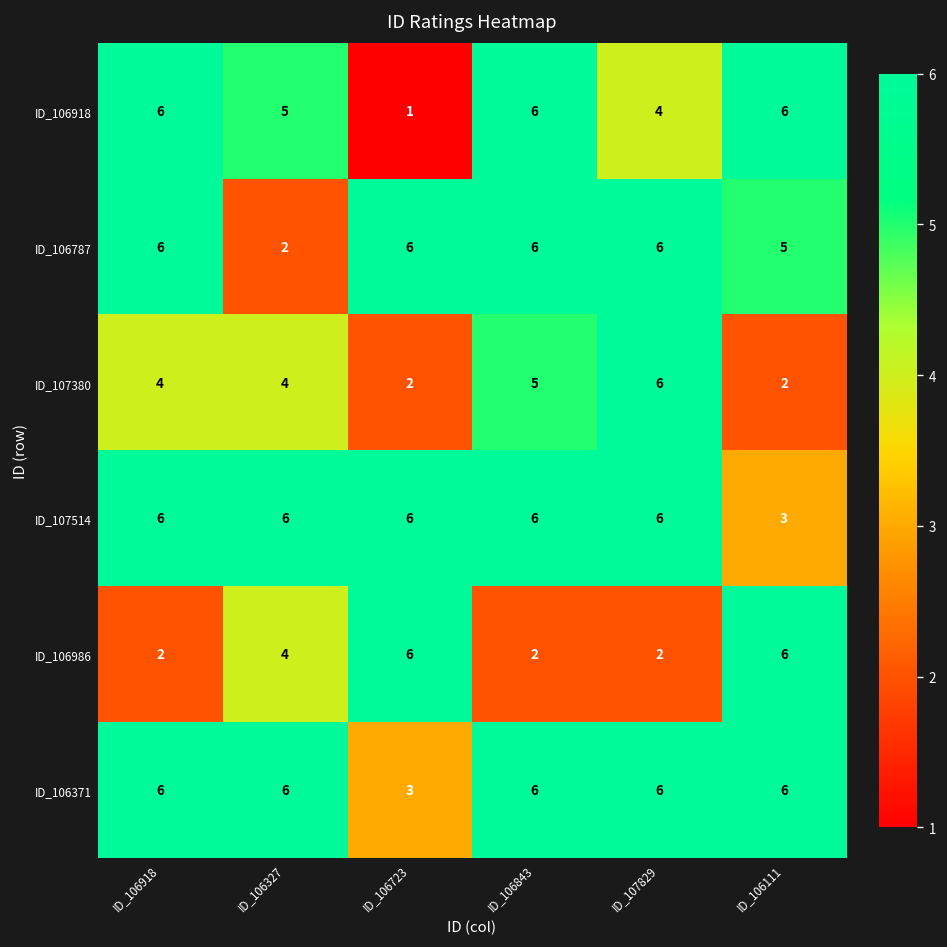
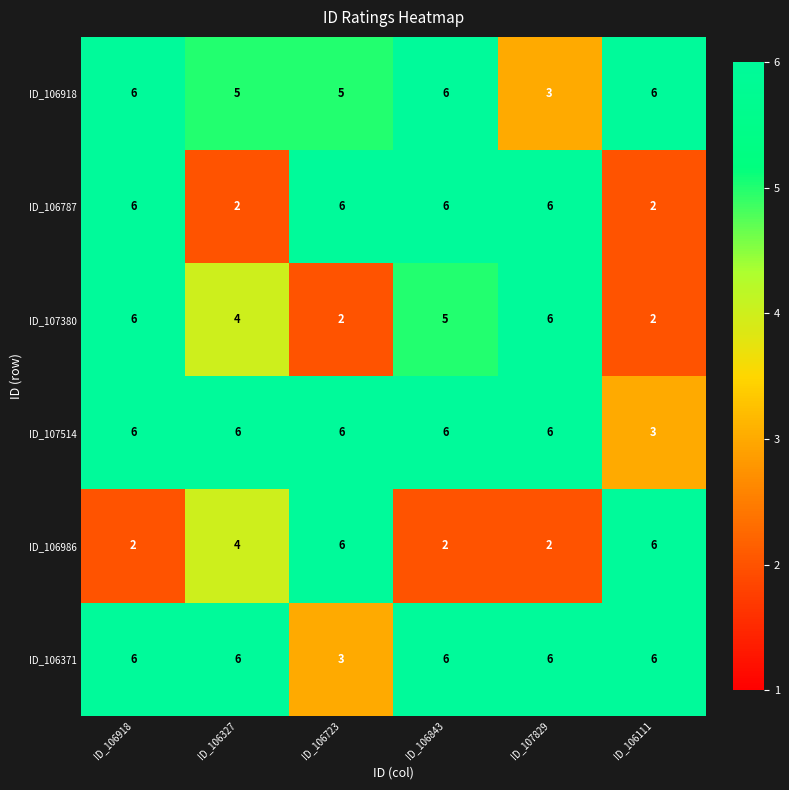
  {
    "ID_106918": {
      "ID_106918": 6,
      "ID_106327": 5,
-     "ID_106723": 1,
+     "ID_106723": 5,
      "ID_106843": 6,
-     "ID_107829": 4,
+     "ID_107829": 3,
      "ID_106111": 6
    },
    "ID_106787": {
      "ID_106918": 6,
      "ID_106327": 2,
      "ID_106723": 6,
      "ID_106843": 6,
      "ID_107829": 6,
-     "ID_106111": 5
+     "ID_106111": 2
    },
    "ID_107380": {
-     "ID_106918": 4,
+     "ID_106918": 6,
      "ID_106327": 4,
      "ID_106723": 2,
      "ID_106843": 5,
      "ID_107829": 6,
      "ID_106111": 2
    },
    "ID_107514": {
      "ID_106918": 6,
      "ID_106327": 6,
      "ID_106723": 6,
      "ID_106843": 6,
      "ID_107829": 6,
      "ID_106111": 3
    },
    "ID_106986": {
      "ID_106918": 2,
      "ID_106327": 4,
      "ID_106723": 6,
      "ID_106843": 2,
      "ID_107829": 2,
      "ID_106111": 6
    },
    "ID_106371": {
      "ID_106918": 6,
      "ID_106327": 6,
      "ID_106723": 3,
      "ID_106843": 6,
      "ID_107829": 6,
      "ID_106111": 6
    }
  }
